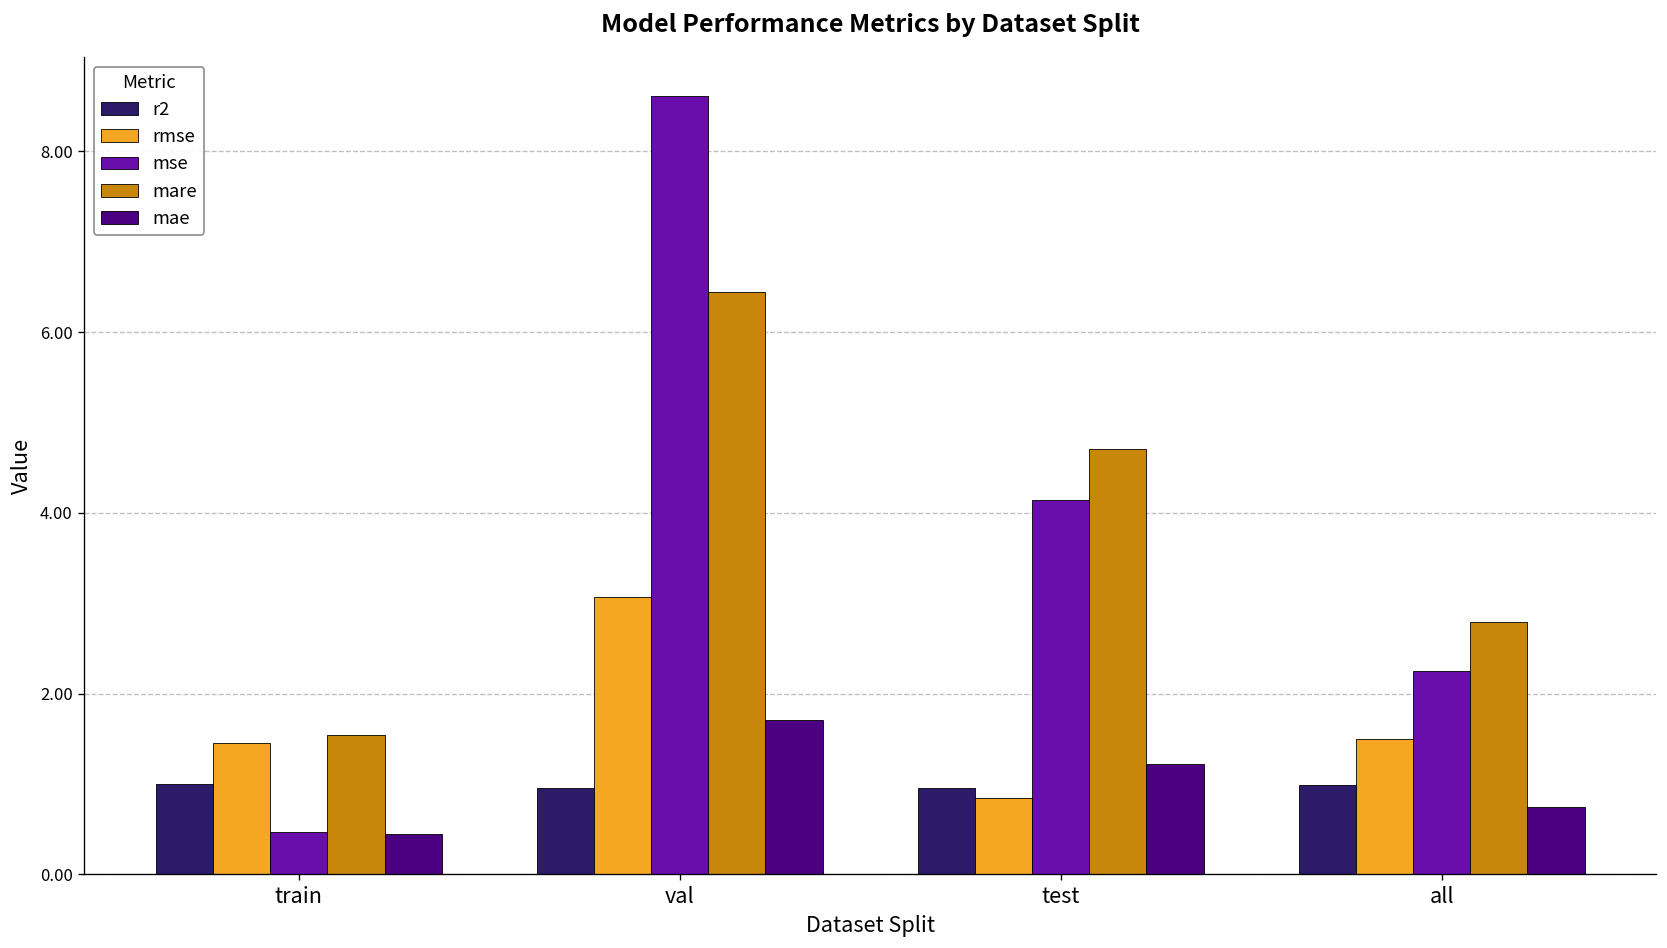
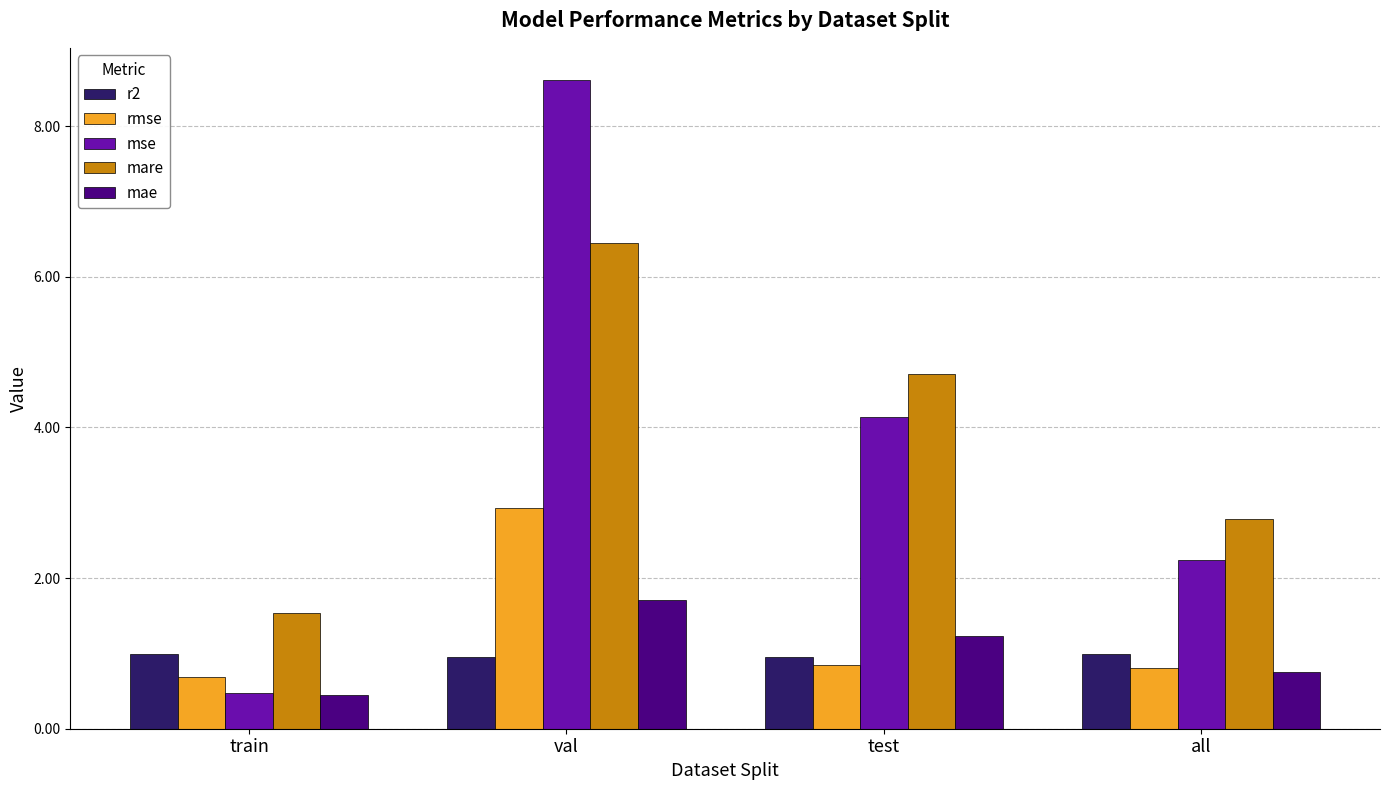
  {
    "rmse": {
-     "train": 1.5,
-     "val": 3.1,
+     "train": 0.7,
+     "val": 2.9,
      "test": 0.8,
-     "all": 1.5
+     "all": 0.8
    },
    "mare": {
      "train": 1.5,
      "val": 6.4,
      "test": 4.7,
      "all": 2.8
    }
  }
